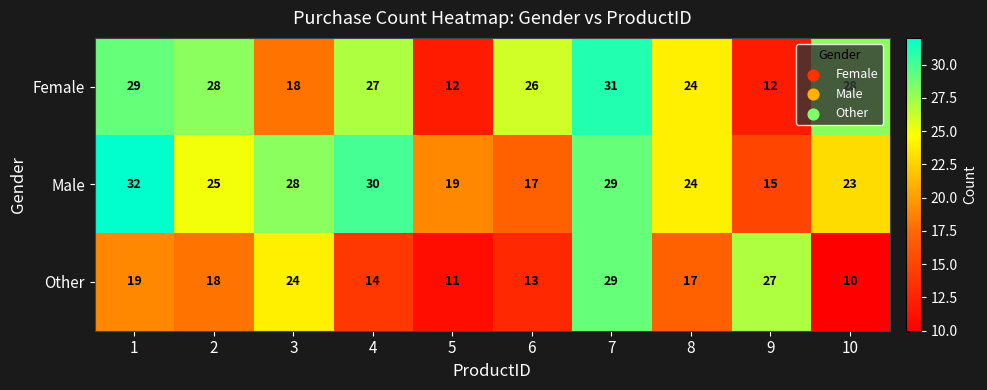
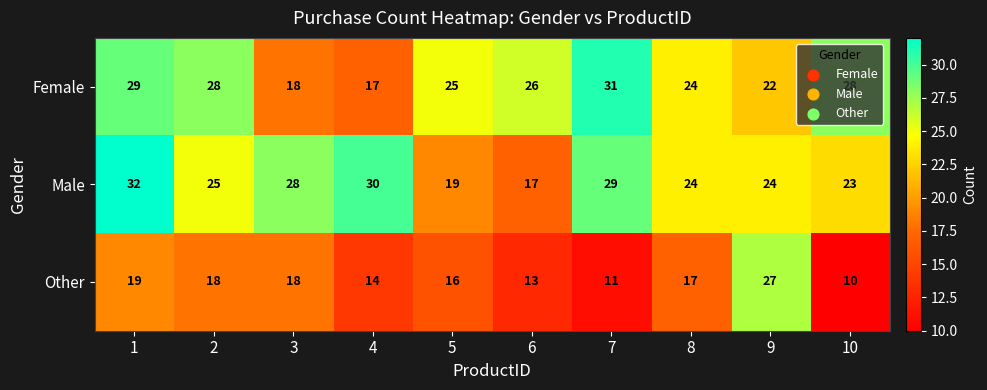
  {
    "Female": {
      "1": 29,
      "2": 28,
      "3": 18,
-     "4": 27,
-     "5": 12,
+     "4": 17,
+     "5": 25,
      "6": 26,
      "7": 31,
      "8": 24,
-     "9": 12
+     "9": 22
    },
    "Male": {
      "1": 32,
      "2": 25,
      "3": 28,
      "4": 30,
      "5": 19,
      "6": 17,
      "7": 29,
      "8": 24,
-     "9": 15,
+     "9": 24,
      "10": 23
    },
    "Other": {
      "1": 19,
      "2": 18,
-     "3": 24,
+     "3": 18,
      "4": 14,
-     "5": 11,
+     "5": 16,
      "6": 13,
-     "7": 29,
+     "7": 11,
      "8": 17,
      "9": 27,
      "10": 10
    }
  }
